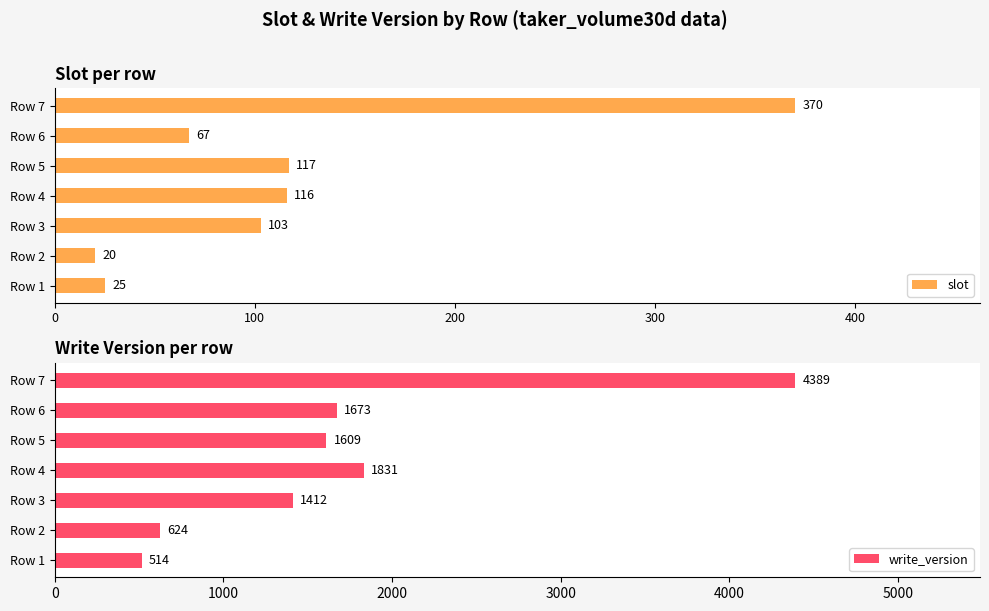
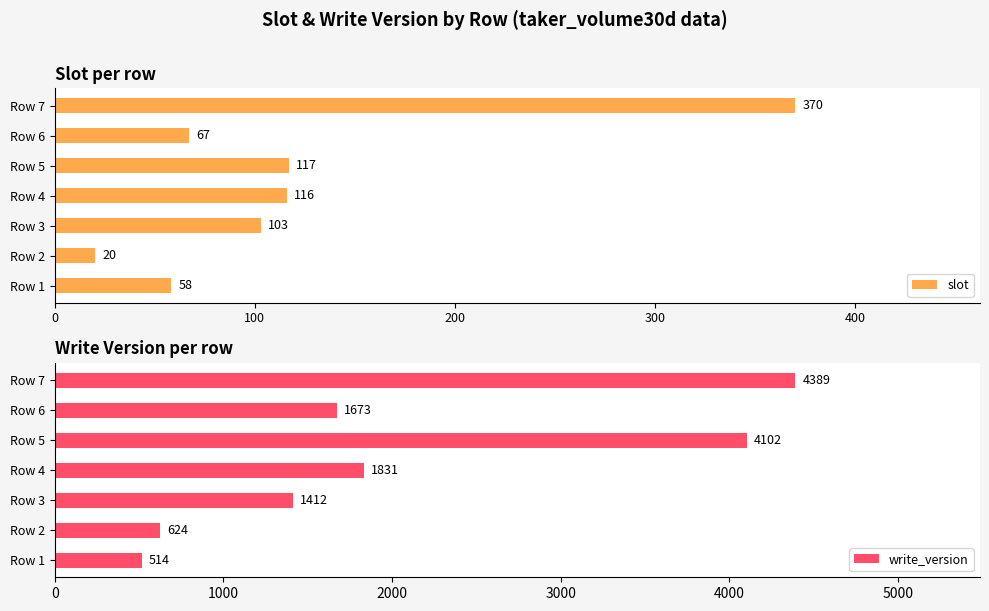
  {
    "Slot per row": {
      "Row 7": 370,
      "Row 6": 67,
      "Row 5": 117,
      "Row 4": 116,
      "Row 3": 103,
      "Row 2": 20,
-     "Row 1": 25
+     "Row 1": 58
    },
    "Write Version per row": {
      "Row 7": 4389,
      "Row 6": 1673,
-     "Row 5": 1609,
+     "Row 5": 4102,
      "Row 4": 1831,
      "Row 3": 1412,
      "Row 2": 624,
      "Row 1": 514
    }
  }
